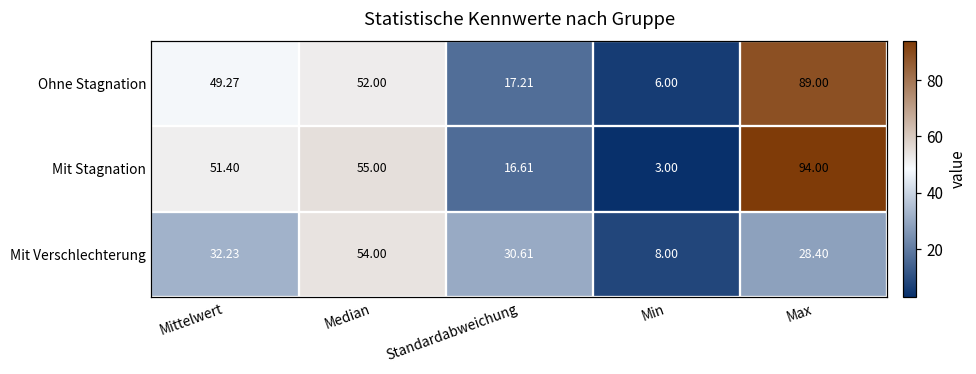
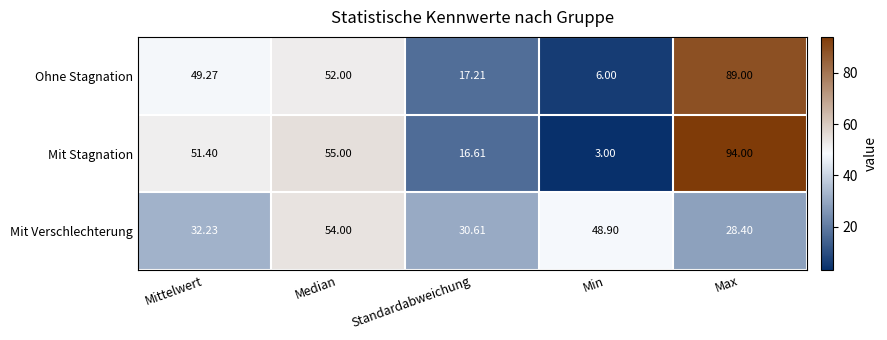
  {
    "Ohne Stagnation": {
      "Mittelwert": 49.27,
      "Median": 52.00,
      "Standardabweichung": 17.21,
      "Min": 6.00,
      "Max": 89.00
    },
    "Mit Stagnation": {
      "Mittelwert": 51.40,
      "Median": 55.00,
      "Standardabweichung": 16.61,
      "Min": 3.00,
      "Max": 94.00
    },
    "Mit Verschlechterung": {
      "Mittelwert": 32.23,
      "Median": 54.00,
      "Standardabweichung": 30.61,
-     "Min": 8.00,
+     "Min": 48.90,
      "Max": 28.40
    }
  }
